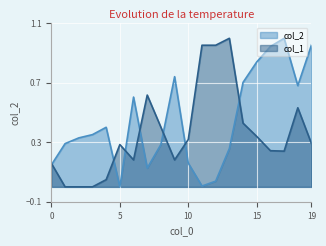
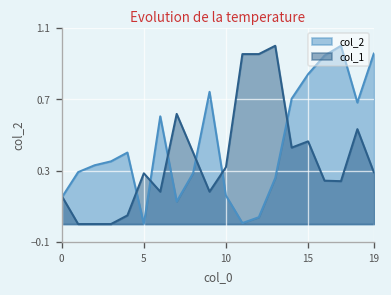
  {
    "col_2": {
      "5": 0.00,
      "10": 0.16,
      "15": 0.84,
      "19": 0.96
    },
    "col_1": {
      "5": 0.28,
      "10": 0.32,
-     "15": 0.34,
+     "15": 0.46,
      "19": 0.29
    }
  }
